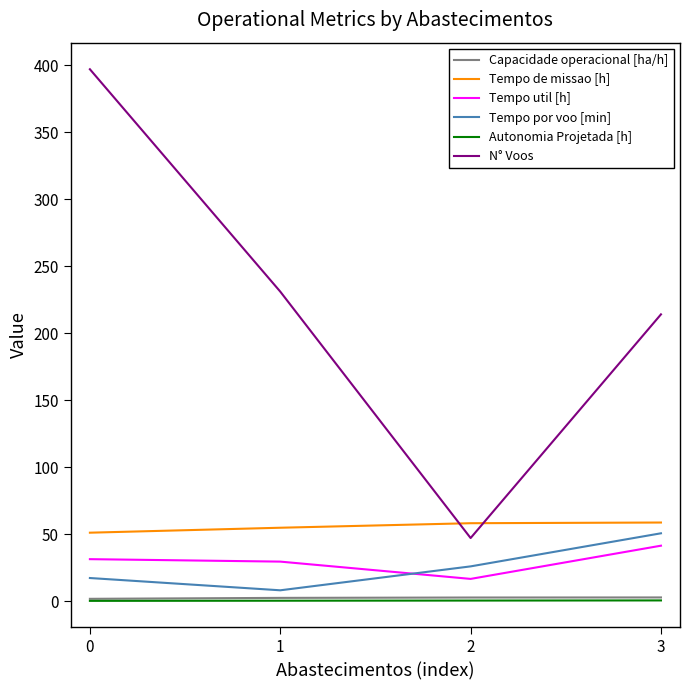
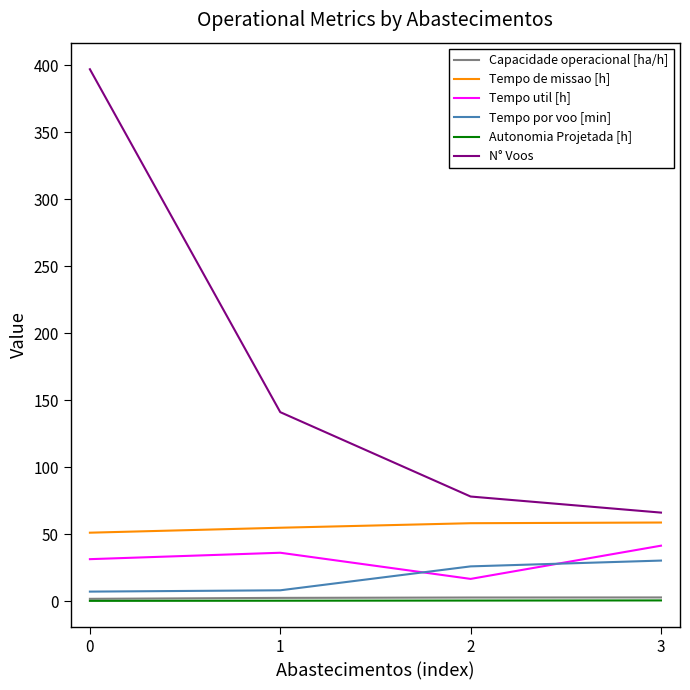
  {
    "Capacidade operacional [ha/h]": {
      "1": 2,
      "2": 3,
      "3": 3
    },
    "Tempo de missao [h]": {
      "0": 51,
      "1": 55,
      "2": 58,
      "3": 59
    },
    "Tempo util [h]": {
      "0": 31,
-     "1": 29,
+     "1": 36,
      "2": 17,
      "3": 41
    },
    "Tempo por voo [min]": {
-     "0": 17,
+     "0": 7,
      "1": 8,
      "2": 26,
-     "3": 51
+     "3": 30
    },
    "Autonomia Projetada [h]": {
      "1": 0,
      "2": 0,
      "3": 0
    },
    "N° Voos": {
      "0": 397,
-     "1": 231,
-     "2": 47,
-     "3": 214
+     "1": 141,
+     "2": 78,
+     "3": 66
    }
  }
